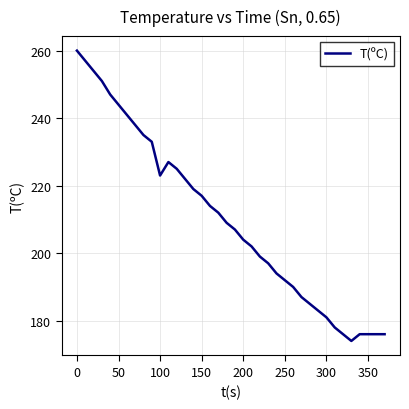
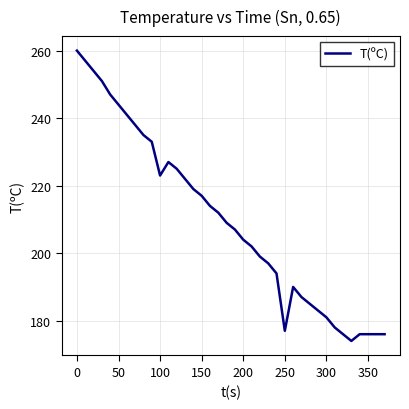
  {
    "0": 260,
    "50": 244,
    "100": 223,
    "150": 217,
    "200": 204,
-   "250": 192,
+   "250": 177,
    "300": 181,
    "350": 176
  }
